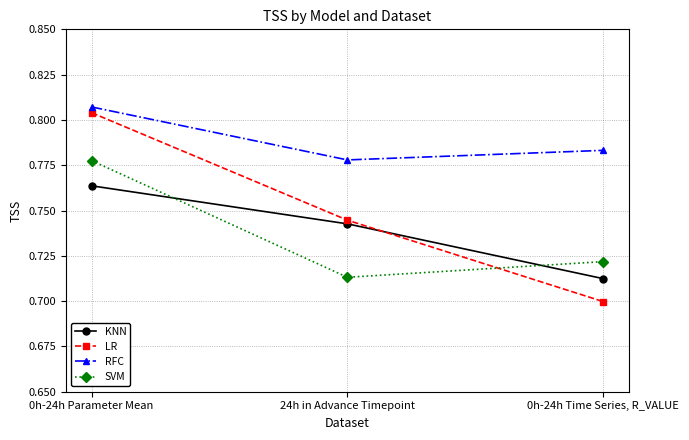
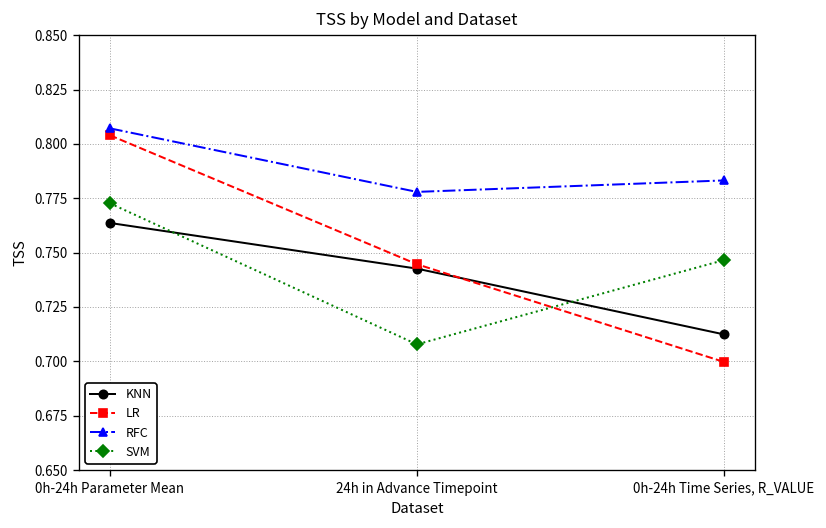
  {
    "KNN": {
      "0h-24h Parameter Mean": 0.764,
      "24h in Advance Timepoint": 0.743,
      "0h-24h Time Series, R_VALUE": 0.712
    },
    "LR": {
      "0h-24h Parameter Mean": 0.804,
      "24h in Advance Timepoint": 0.745,
      "0h-24h Time Series, R_VALUE": 0.700
    },
    "RFC": {
      "0h-24h Parameter Mean": 0.807,
      "24h in Advance Timepoint": 0.778,
      "0h-24h Time Series, R_VALUE": 0.783
    },
    "SVM": {
-     "0h-24h Parameter Mean": 0.778,
-     "24h in Advance Timepoint": 0.713,
-     "0h-24h Time Series, R_VALUE": 0.722
+     "0h-24h Parameter Mean": 0.773,
+     "24h in Advance Timepoint": 0.708,
+     "0h-24h Time Series, R_VALUE": 0.747
    }
  }
